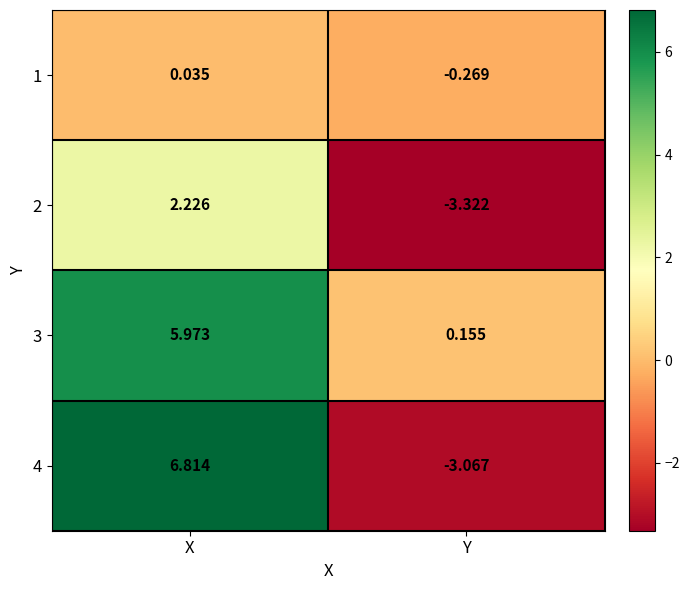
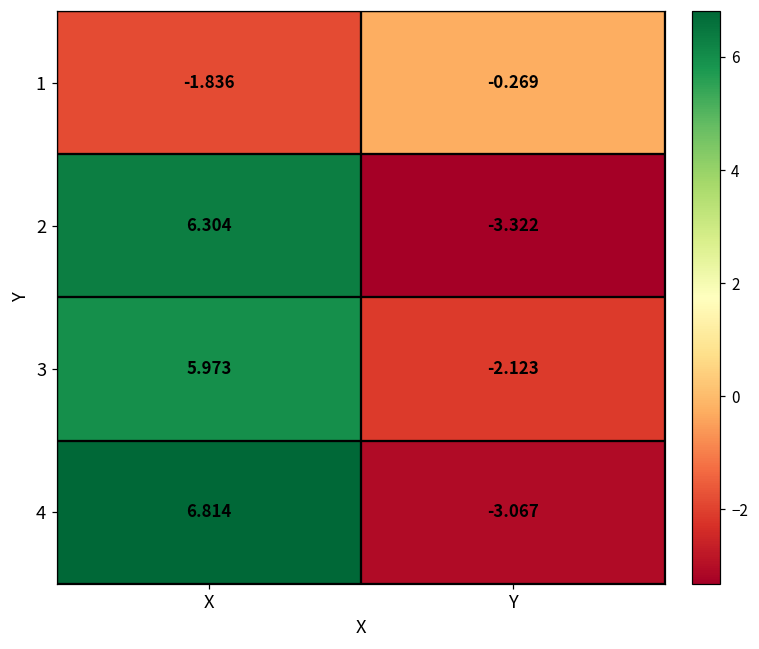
  {
    "1": {
-     "X": 0.035,
+     "X": -1.836,
      "Y": -0.269
    },
    "2": {
-     "X": 2.226,
+     "X": 6.304,
      "Y": -3.322
    },
    "3": {
      "X": 5.973,
-     "Y": 0.155
+     "Y": -2.123
    },
    "4": {
      "X": 6.814,
      "Y": -3.067
    }
  }
